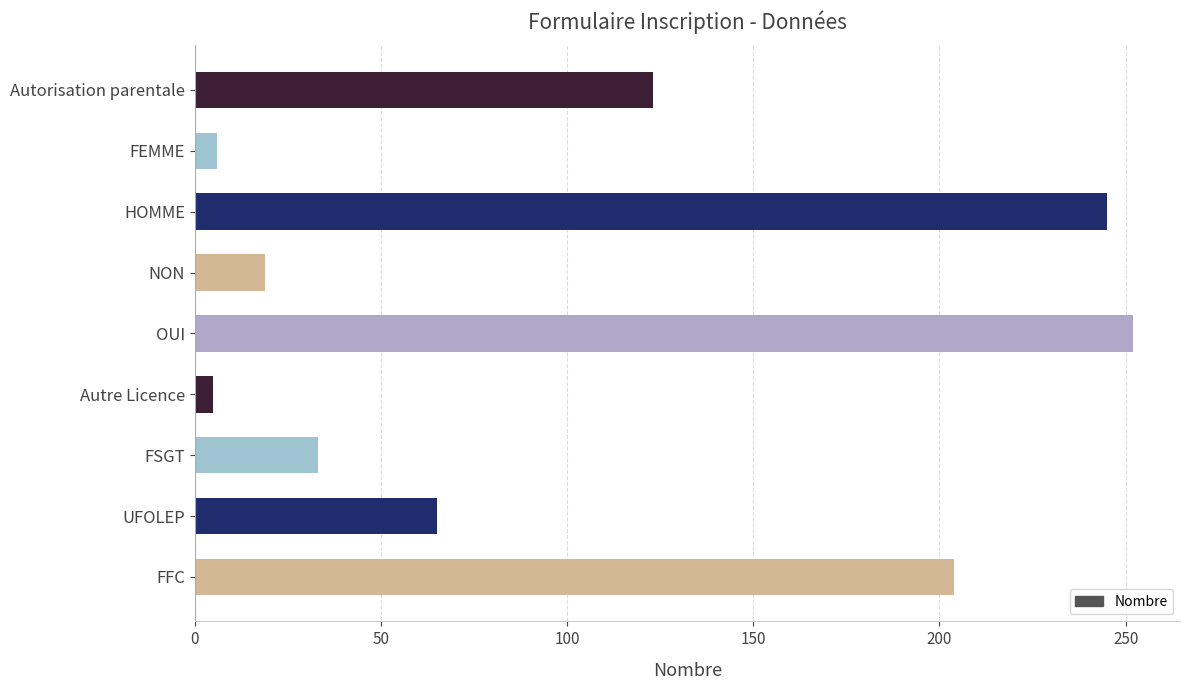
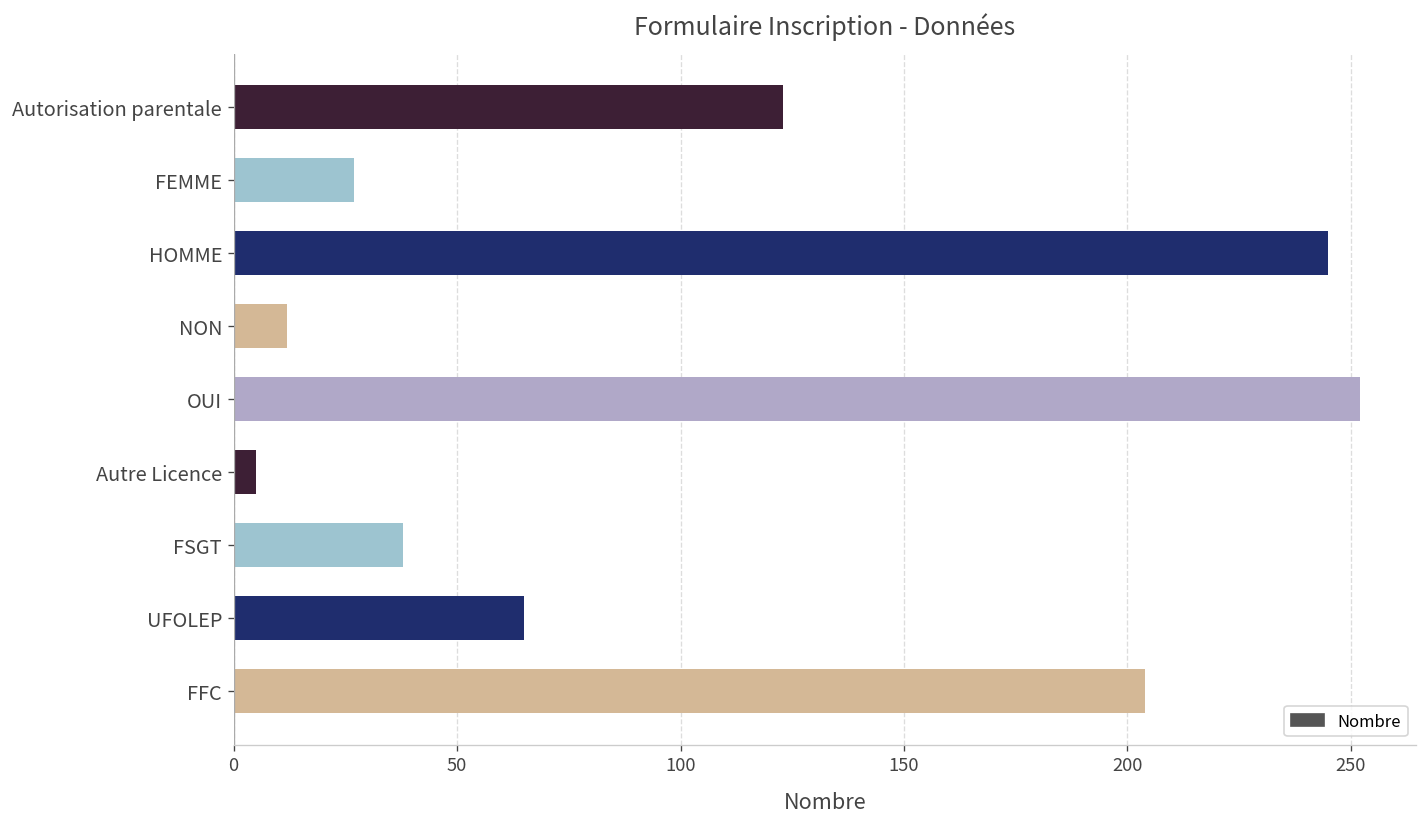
  {
    "Autorisation parentale": 123,
-   "FEMME": 6,
+   "FEMME": 27,
    "HOMME": 245,
-   "NON": 19,
+   "NON": 12,
    "OUI": 252,
    "Autre Licence": 5,
-   "FSGT": 33,
+   "FSGT": 38,
    "UFOLEP": 65,
    "FFC": 204
  }
